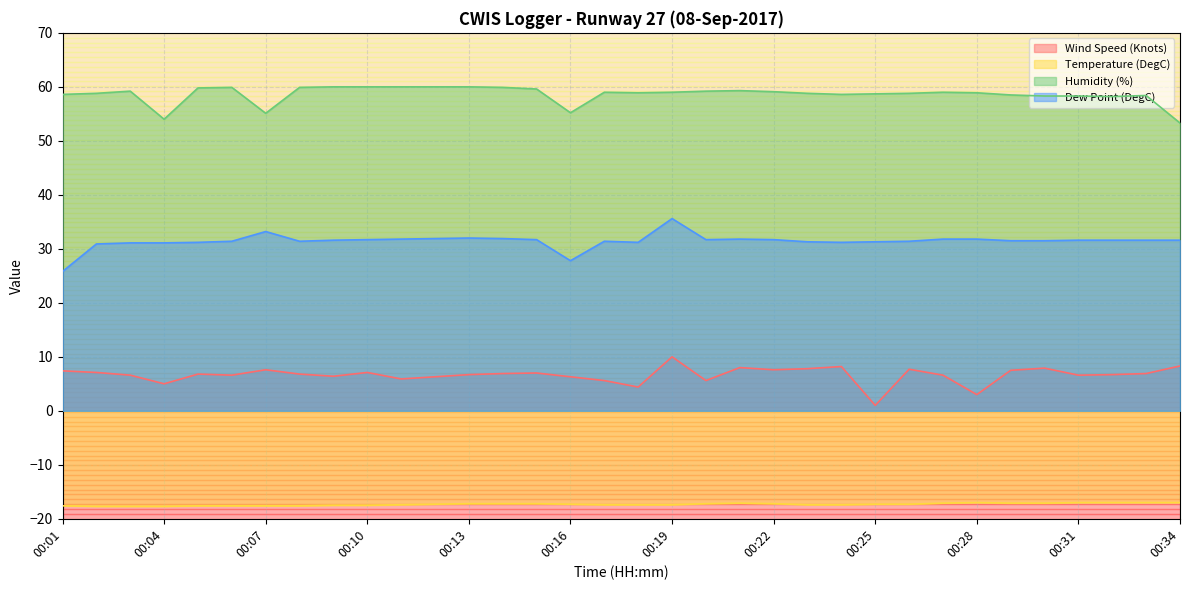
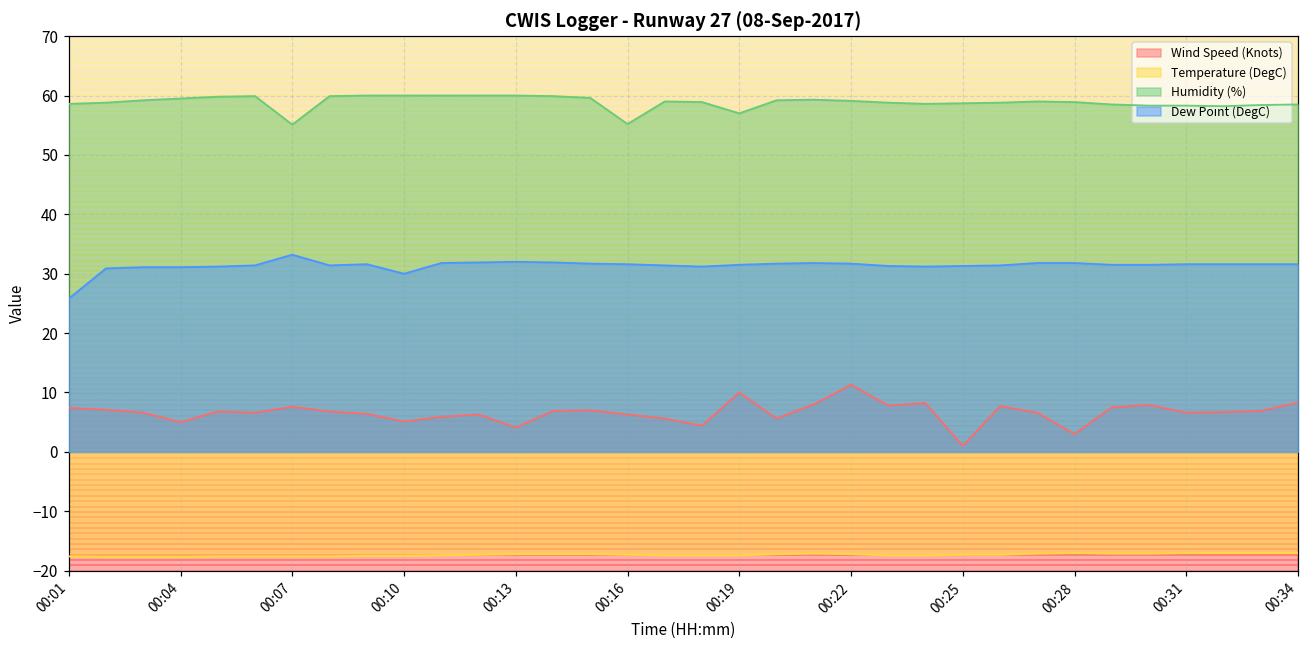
  {
    "Wind Speed (Knots)": {
      "00:01": 7,
      "00:04": 5,
      "00:07": 8,
-     "00:10": 7,
-     "00:13": 7,
+     "00:10": 5,
+     "00:13": 4,
      "00:16": 6,
      "00:19": 10,
-     "00:22": 8,
+     "00:22": 11,
      "00:25": 1,
      "00:28": 3,
      "00:31": 7,
      "00:34": 8
    },
    "Humidity (%)": {
      "00:01": 59,
-     "00:04": 54,
+     "00:04": 60,
      "00:07": 55,
      "00:10": 60,
      "00:13": 60,
      "00:16": 55,
-     "00:19": 59,
+     "00:19": 57,
      "00:22": 59,
      "00:25": 59,
      "00:28": 59,
-     "00:34": 53
+     "00:34": 59
    },
    "Dew Point (DegC)": {
      "00:01": 26,
      "00:04": 31,
      "00:07": 33,
-     "00:10": 32,
+     "00:10": 30,
      "00:13": 32,
-     "00:16": 28,
-     "00:19": 36,
+     "00:16": 32,
+     "00:19": 32,
      "00:22": 32,
      "00:25": 31,
      "00:28": 32,
      "00:31": 32,
      "00:34": 32
    }
  }
